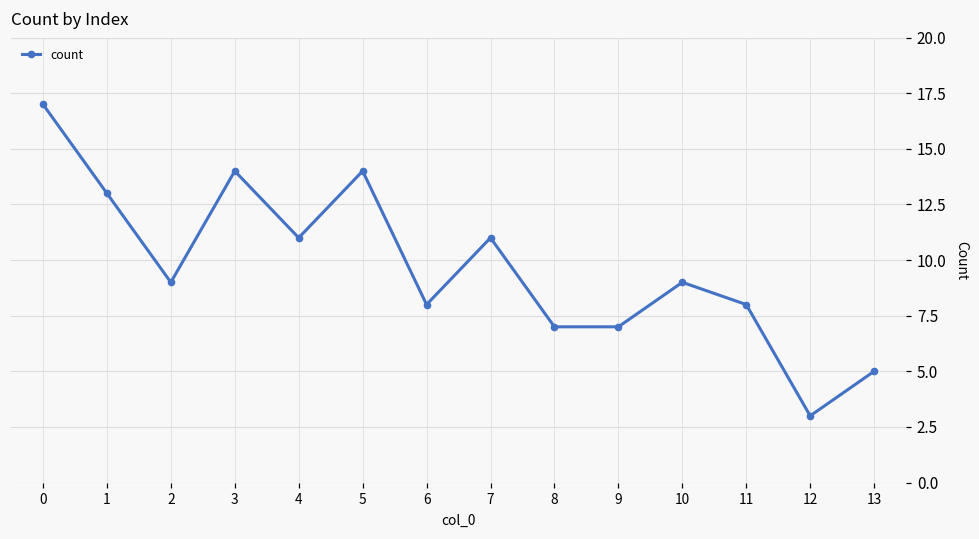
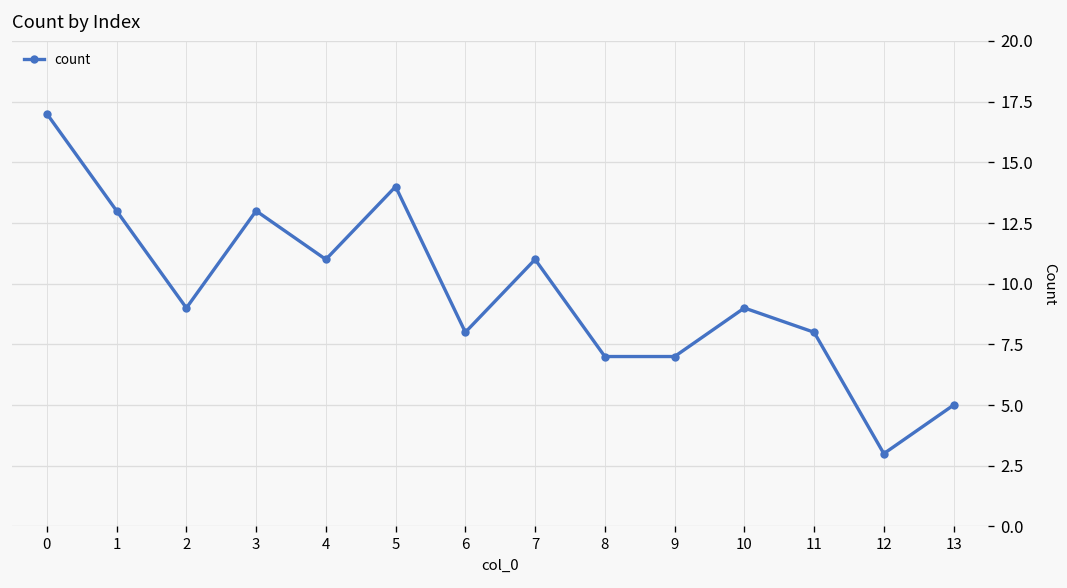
  {
    "0": 17,
    "1": 13,
    "2": 9,
-   "3": 14,
+   "3": 13,
    "4": 11,
    "5": 14,
    "6": 8,
    "7": 11,
    "8": 7,
    "9": 7,
    "10": 9,
    "11": 8,
    "12": 3,
    "13": 5
  }
